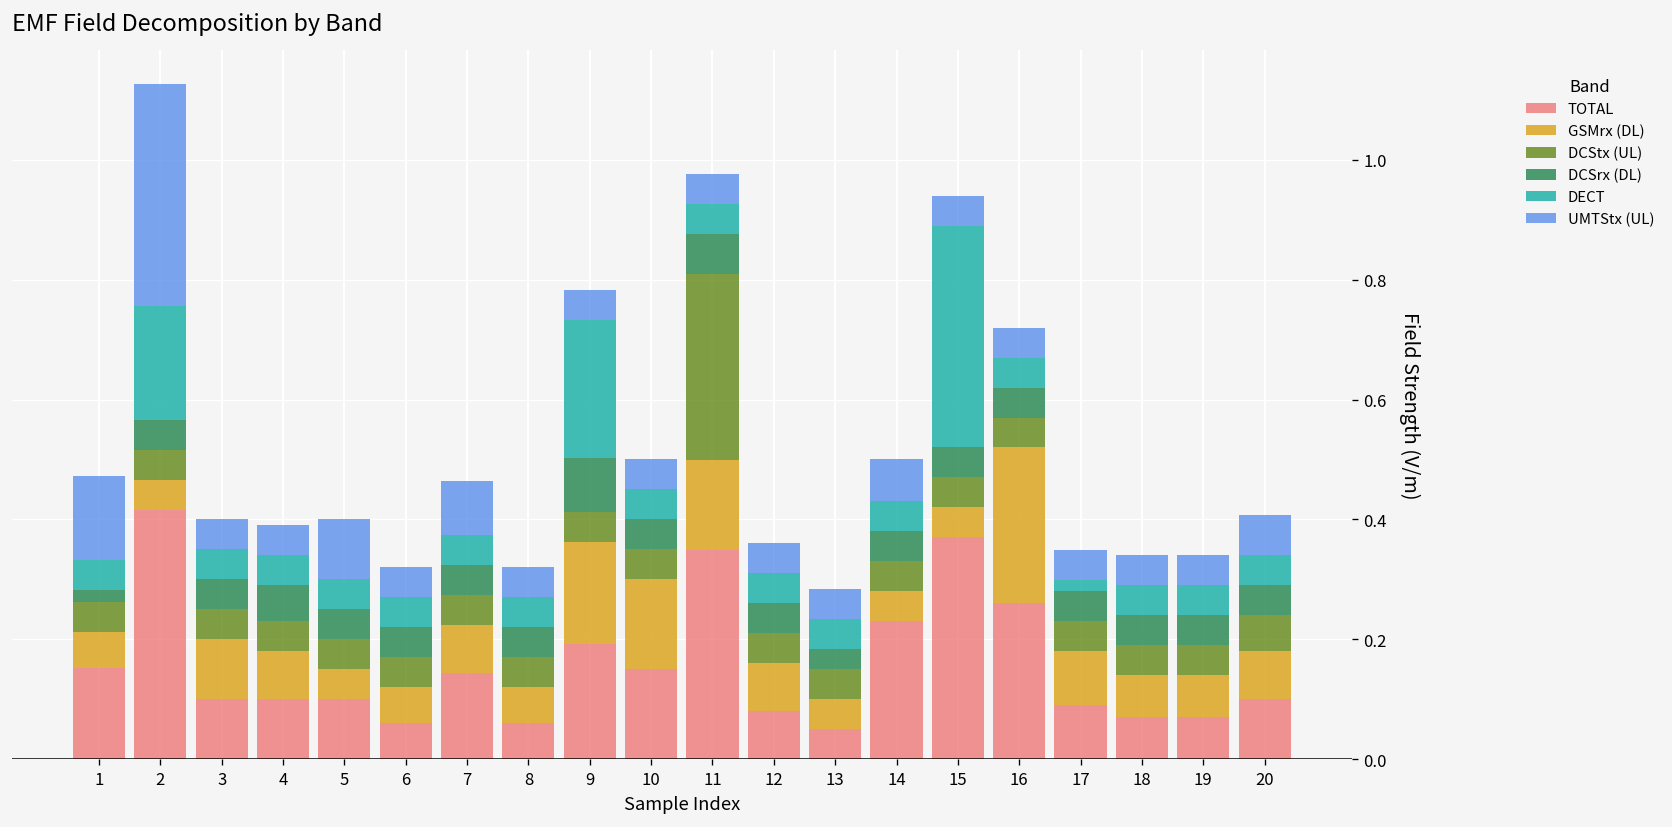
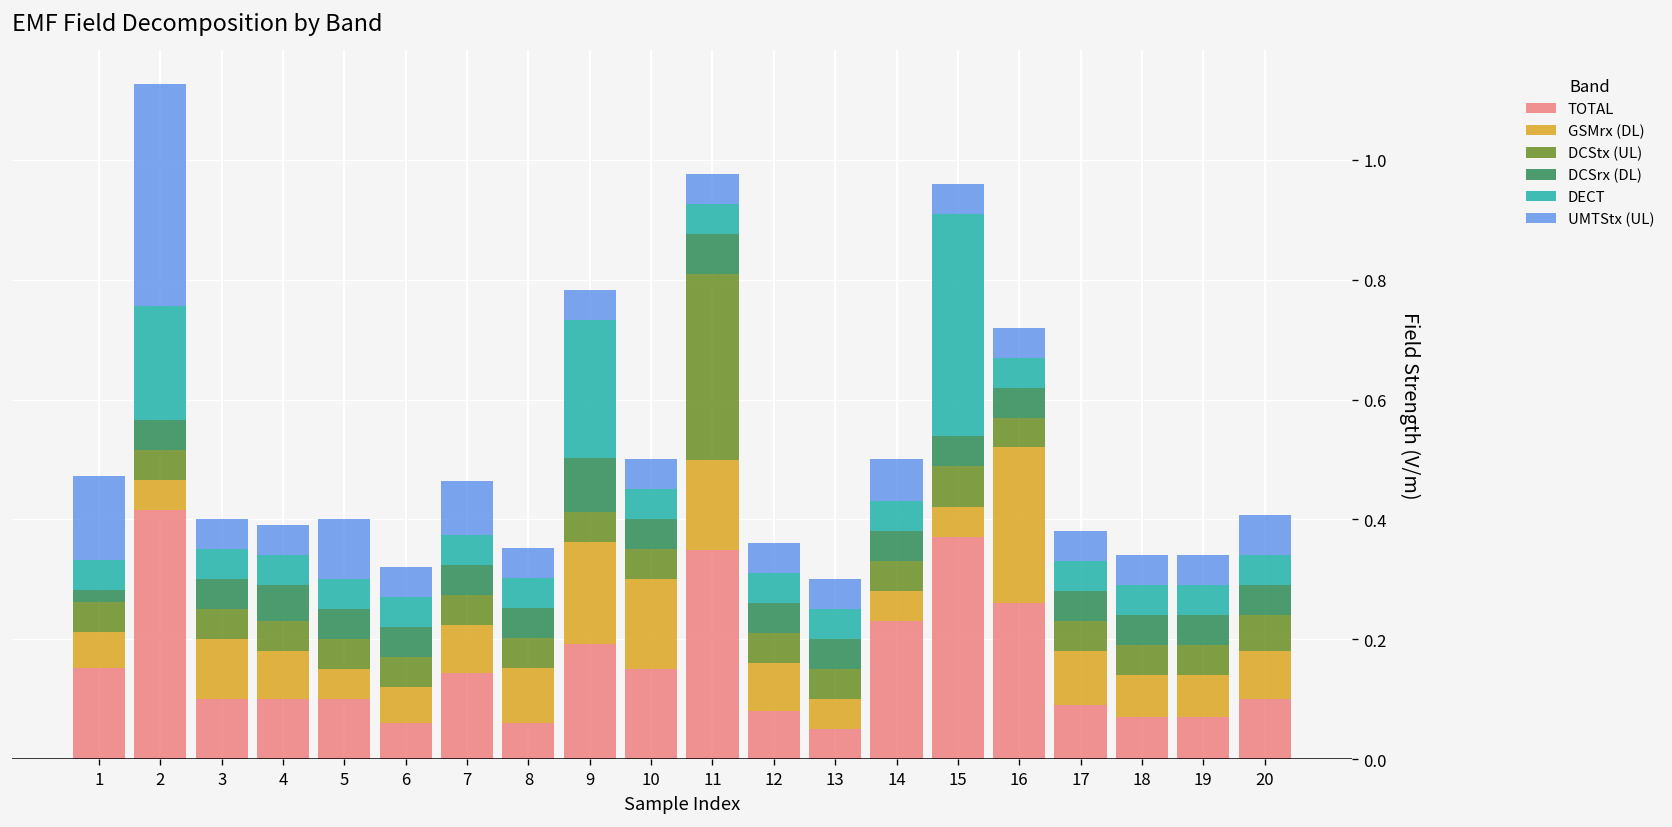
  {
    "GSMrx (DL)": {
      "1": 0.06,
      "2": 0.05,
      "3": 0.10,
      "4": 0.08,
      "5": 0.05,
      "6": 0.06,
      "7": 0.08,
-     "8": 0.06,
+     "8": 0.09,
      "9": 0.17,
      "10": 0.15,
      "11": 0.15,
      "12": 0.08,
      "13": 0.05,
      "14": 0.05,
      "15": 0.05,
      "16": 0.26,
      "17": 0.09,
      "18": 0.07,
      "19": 0.07,
      "20": 0.08
    },
    "DCStx (UL)": {
      "1": 0.05,
      "2": 0.05,
      "3": 0.05,
      "4": 0.05,
      "5": 0.05,
      "6": 0.05,
      "7": 0.05,
      "8": 0.05,
      "9": 0.05,
      "10": 0.05,
      "11": 0.31,
      "12": 0.05,
      "13": 0.05,
      "14": 0.05,
-     "15": 0.05,
+     "15": 0.07,
      "16": 0.05,
      "17": 0.05,
      "18": 0.05,
      "19": 0.05,
      "20": 0.06
    },
    "DCSrx (DL)": {
      "1": 0.02,
      "2": 0.05,
      "3": 0.05,
      "4": 0.06,
      "5": 0.05,
      "6": 0.05,
      "7": 0.05,
      "8": 0.05,
      "9": 0.09,
      "10": 0.05,
      "11": 0.07,
      "12": 0.05,
-     "13": 0.03,
+     "13": 0.05,
      "14": 0.05,
      "15": 0.05,
      "16": 0.05,
      "17": 0.05,
      "18": 0.05,
      "19": 0.05,
      "20": 0.05
    },
    "DECT": {
      "1": 0.05,
      "2": 0.19,
      "3": 0.05,
      "4": 0.05,
      "5": 0.05,
      "6": 0.05,
      "7": 0.05,
      "8": 0.05,
      "9": 0.23,
      "10": 0.05,
      "11": 0.05,
      "12": 0.05,
      "13": 0.05,
      "14": 0.05,
      "15": 0.37,
      "16": 0.05,
-     "17": 0.02,
+     "17": 0.05,
      "18": 0.05,
      "19": 0.05,
      "20": 0.05
    },
    "UMTStx (UL)": {
      "1": 0.14,
      "2": 0.37,
      "3": 0.05,
      "4": 0.05,
      "5": 0.10,
      "6": 0.05,
      "7": 0.09,
      "8": 0.05,
      "9": 0.05,
      "10": 0.05,
      "11": 0.05,
      "12": 0.05,
      "13": 0.05,
      "14": 0.07,
      "15": 0.05,
      "16": 0.05,
      "17": 0.05,
      "18": 0.05,
      "19": 0.05,
      "20": 0.07
    }
  }
